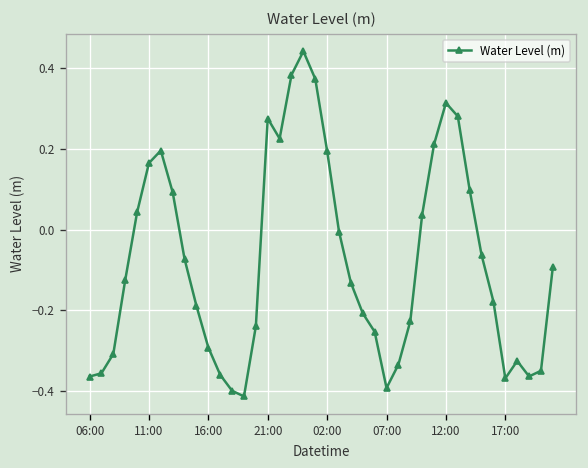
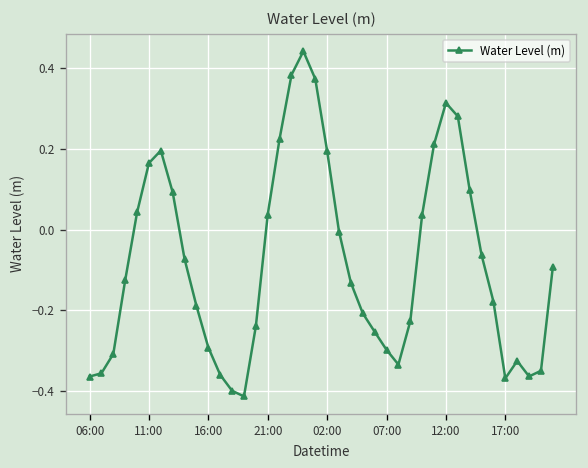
  {
    "06:00": -0.36,
    "11:00": 0.16,
    "16:00": -0.29,
-   "21:00": 0.28,
+   "21:00": 0.04,
    "02:00": 0.19,
-   "07:00": -0.39,
+   "07:00": -0.30,
    "12:00": 0.31,
    "17:00": -0.37
  }
